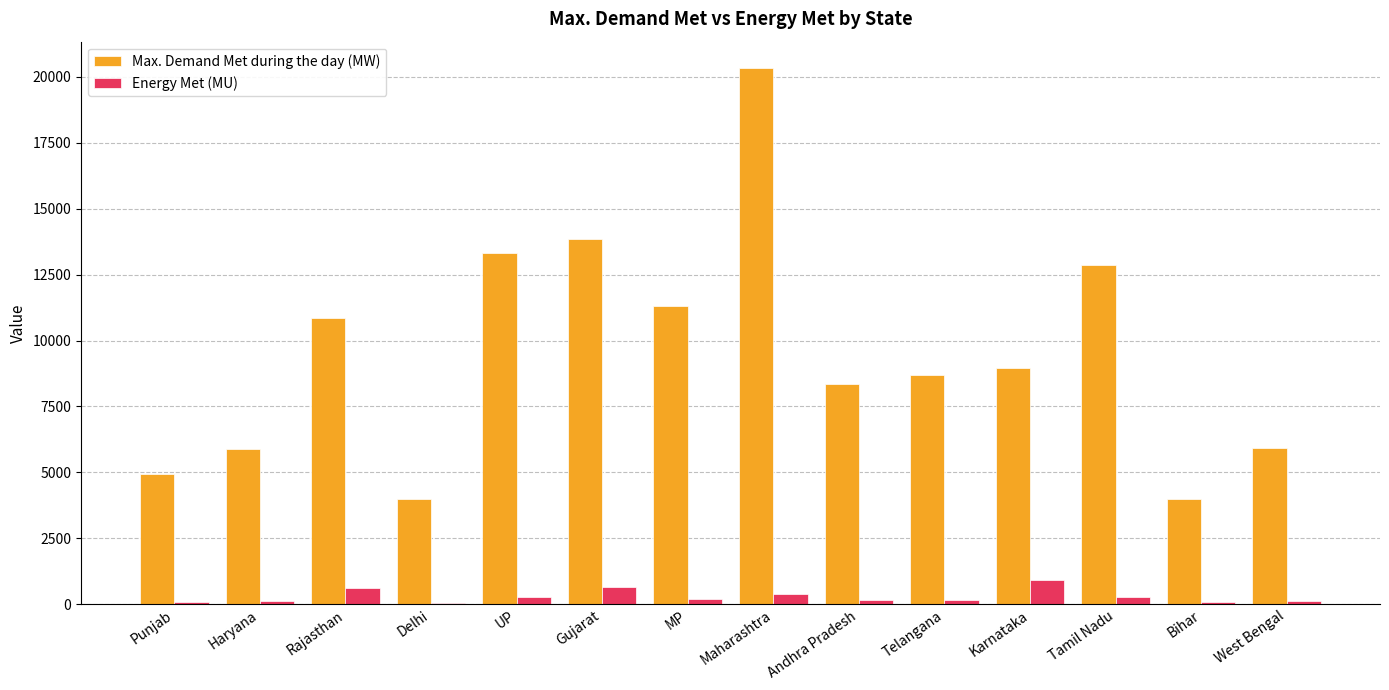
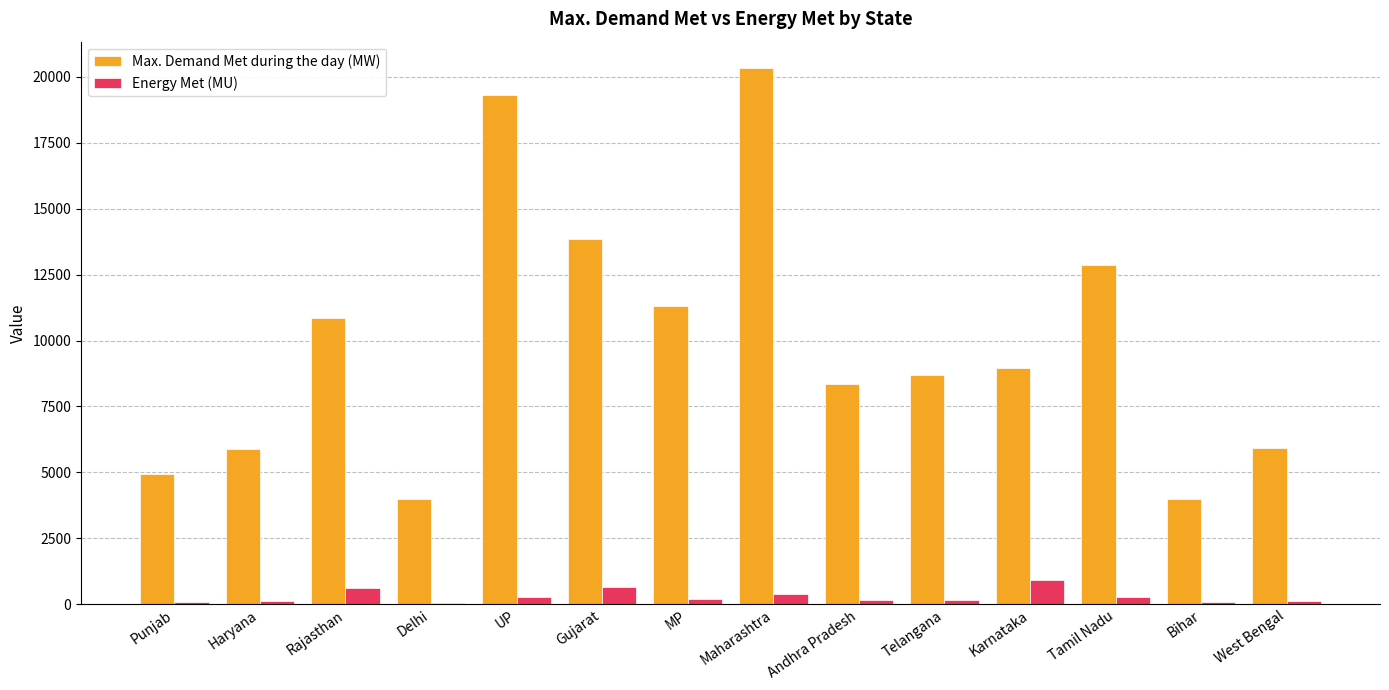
  {
    "Max. Demand Met during the day (MW)": {
      "Punjab": 5000,
      "Haryana": 5900,
      "Rajasthan": 10900,
      "Delhi": 4000,
-     "UP": 13300,
+     "UP": 19300,
      "Gujarat": 13900,
      "MP": 11300,
      "Maharashtra": 20300,
      "Andhra Pradesh": 8300,
      "Telangana": 8700,
      "Karnataka": 9000,
      "Tamil Nadu": 12900,
      "Bihar": 4000,
      "West Bengal": 5900
    },
    "Energy Met (MU)": {
      "Haryana": 100,
      "Rajasthan": 600,
      "UP": 300,
      "Gujarat": 700,
      "MP": 200,
      "Maharashtra": 400,
      "Andhra Pradesh": 200,
      "Telangana": 200,
      "Karnataka": 900,
      "Tamil Nadu": 300,
      "West Bengal": 100
    }
  }
